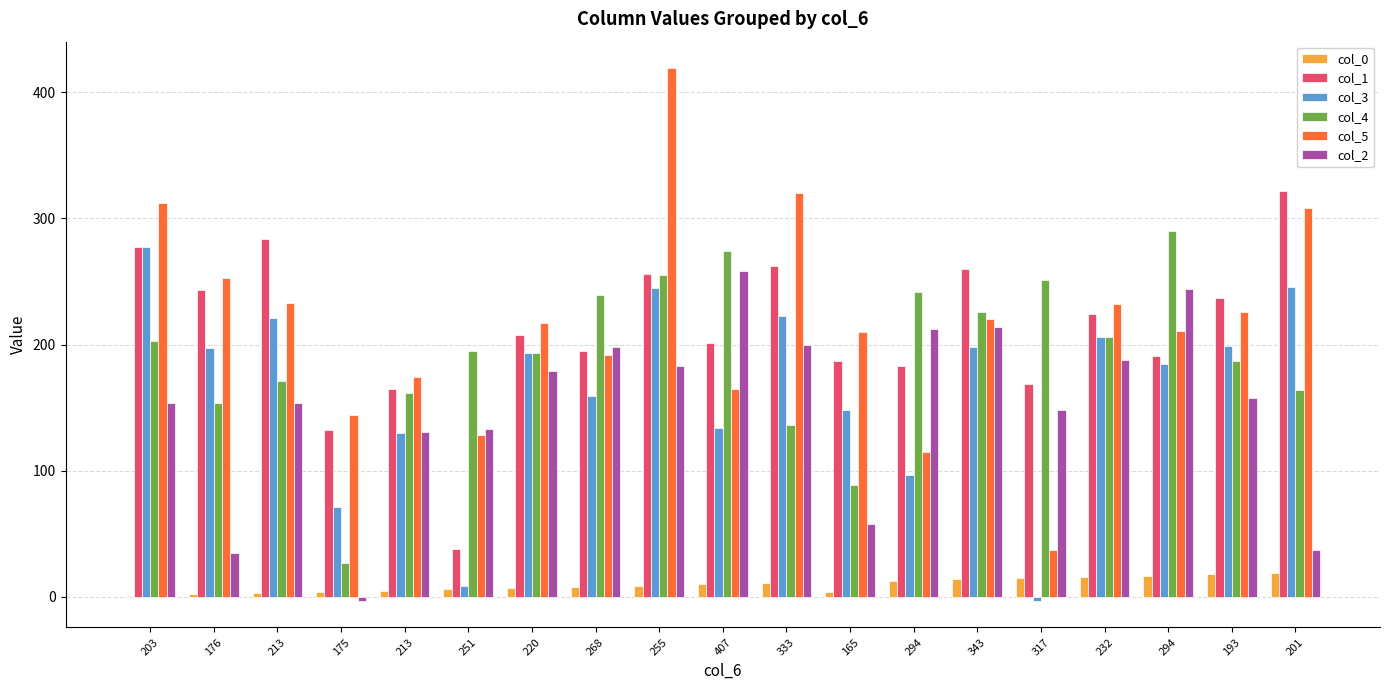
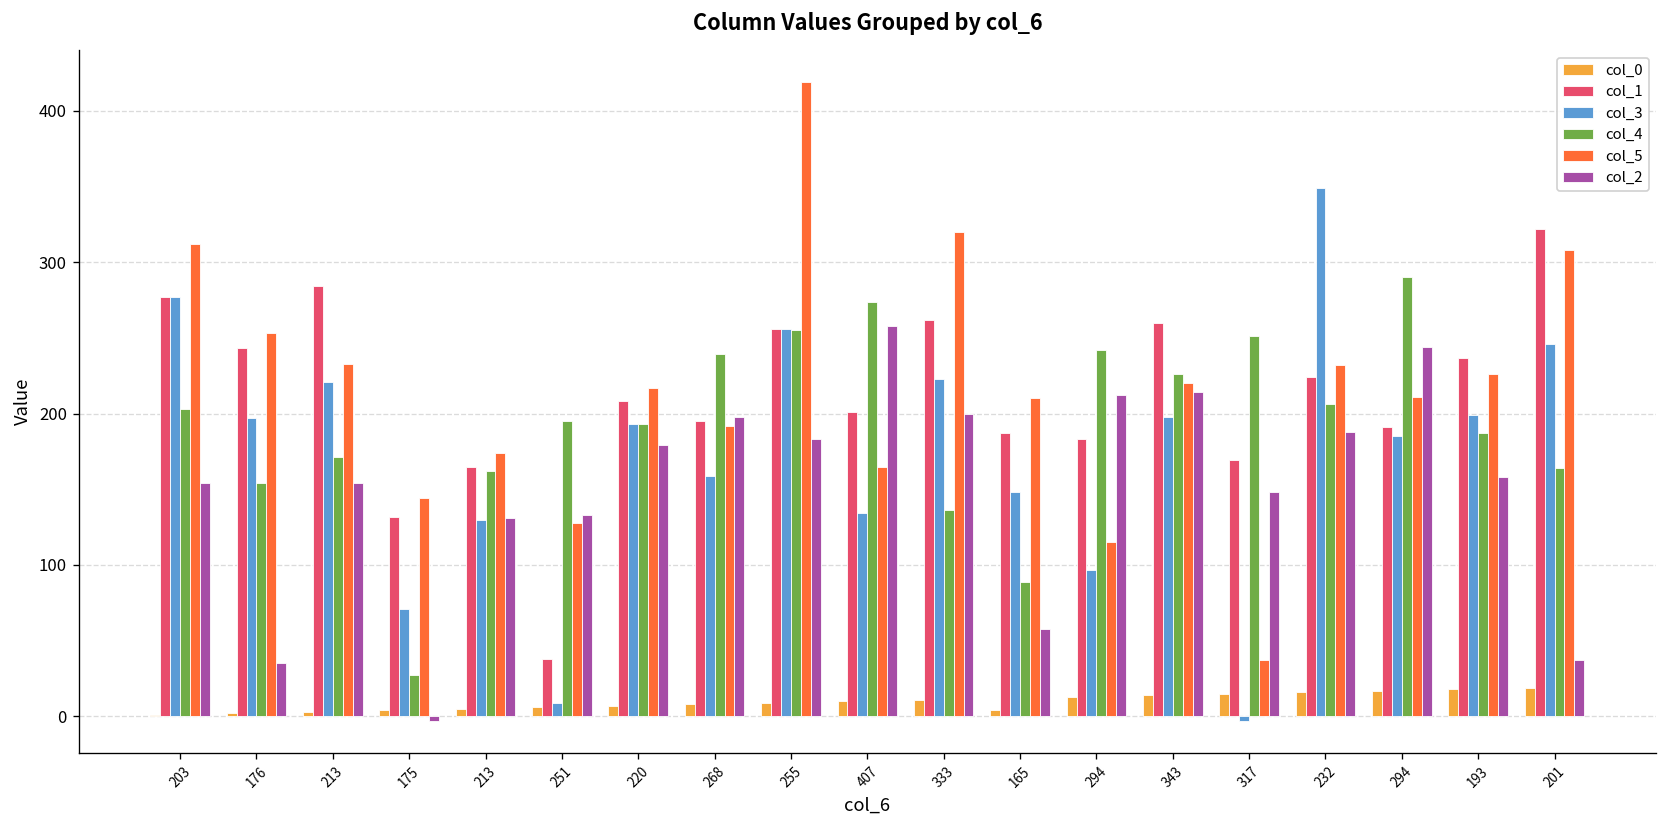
  {
    "col_0": {
      "176": 2,
      "175": 4,
      "251": 6,
      "220": 7,
      "268": 8,
      "255": 9,
      "407": 10,
      "333": 11,
      "165": 4,
      "343": 14,
      "317": 15,
      "232": 16,
      "193": 18,
      "201": 19
    },
    "col_1": {
      "203": 277,
      "176": 243,
      "175": 132,
      "251": 38,
      "220": 208,
      "268": 195,
      "255": 256,
      "407": 201,
      "333": 262,
      "165": 187,
      "343": 260,
      "317": 169,
      "232": 224,
      "193": 237,
      "201": 322
    },
    "col_3": {
      "203": 277,
      "176": 197,
      "175": 71,
      "251": 9,
      "220": 193,
      "268": 159,
-     "255": 245,
+     "255": 256,
      "407": 134,
      "333": 223,
      "165": 148,
      "343": 198,
      "317": -3,
-     "232": 206,
+     "232": 349,
      "193": 199,
      "201": 246
    },
    "col_4": {
      "203": 203,
      "176": 154,
      "175": 27,
      "251": 195,
      "220": 193,
      "268": 239,
      "255": 255,
      "407": 274,
      "333": 136,
      "165": 89,
      "343": 226,
      "317": 251,
      "232": 206,
      "193": 187,
      "201": 164
    },
    "col_5": {
      "203": 312,
      "176": 253,
      "175": 144,
      "251": 128,
      "220": 217,
      "268": 192,
      "255": 419,
      "407": 165,
      "333": 320,
      "165": 210,
      "343": 220,
      "317": 37,
      "232": 232,
      "193": 226,
      "201": 308
    },
    "col_2": {
      "203": 154,
      "176": 35,
      "175": -3,
      "251": 133,
      "220": 179,
      "268": 198,
      "255": 183,
      "407": 258,
      "333": 200,
      "165": 58,
      "343": 214,
      "317": 148,
      "232": 188,
      "193": 158,
      "201": 37
    }
  }
